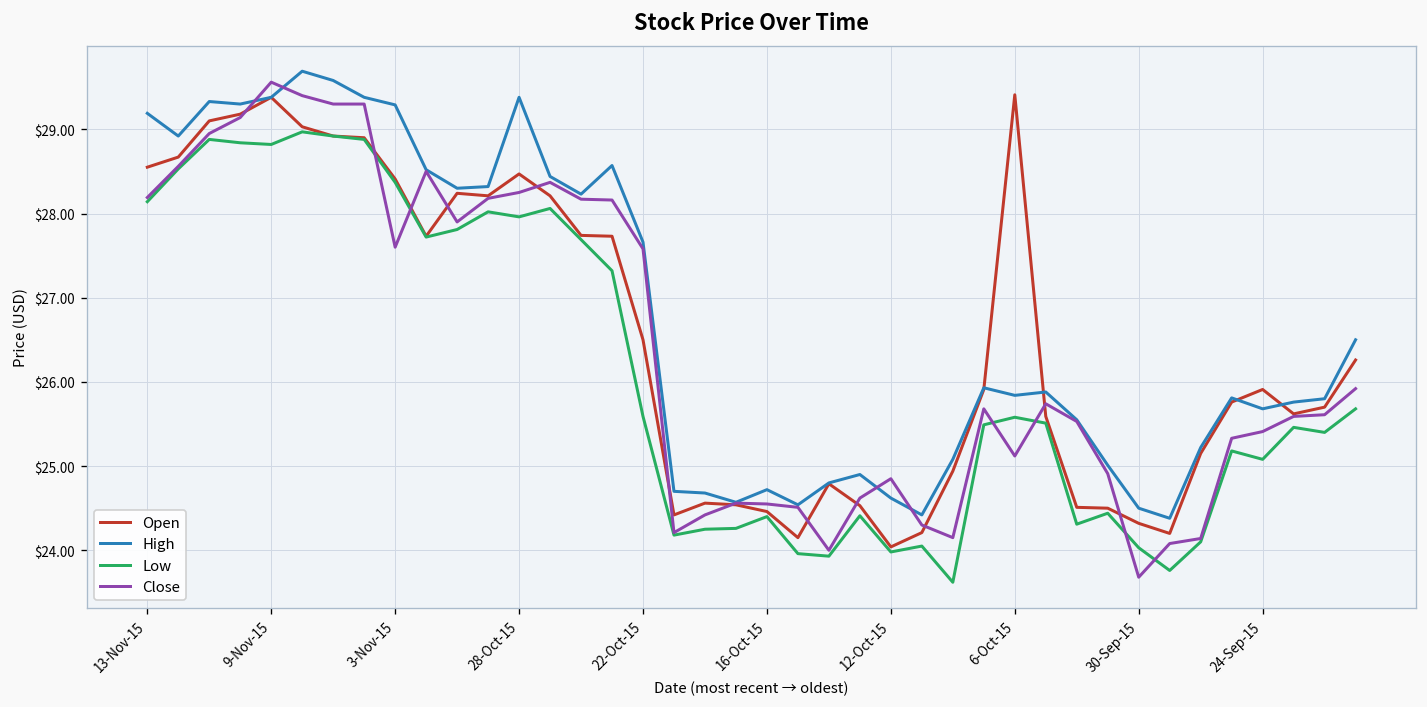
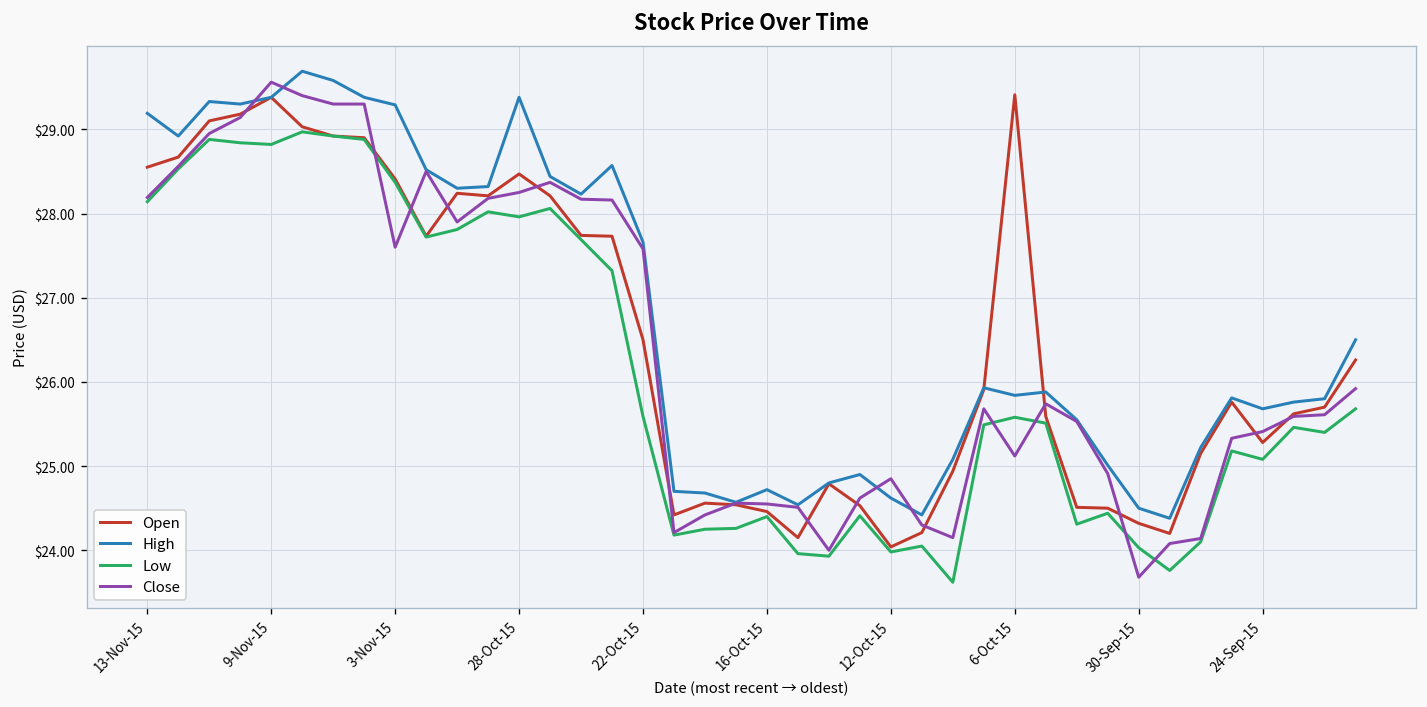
  {
    "Open": {
      "13-Nov-15": "$28.6",
      "3-Nov-15": "$28.4",
      "28-Oct-15": "$28.5",
      "22-Oct-15": "$26.5",
      "16-Oct-15": "$24.5",
      "12-Oct-15": "$24.0",
      "6-Oct-15": "$29.4",
      "30-Sep-15": "$24.3",
-     "24-Sep-15": "$25.9"
+     "24-Sep-15": "$25.3"
    },
    "High": {
      "13-Nov-15": "$29.2",
      "3-Nov-15": "$29.3",
      "28-Oct-15": "$29.4",
      "22-Oct-15": "$27.7",
      "16-Oct-15": "$24.7",
      "12-Oct-15": "$24.6",
      "6-Oct-15": "$25.8",
      "30-Sep-15": "$24.5",
      "24-Sep-15": "$25.7"
    },
    "Low": {
      "13-Nov-15": "$28.1",
      "9-Nov-15": "$28.8",
      "3-Nov-15": "$28.4",
      "28-Oct-15": "$28.0",
      "22-Oct-15": "$25.6",
      "16-Oct-15": "$24.4",
      "12-Oct-15": "$24.0",
      "6-Oct-15": "$25.6",
      "30-Sep-15": "$24.0",
      "24-Sep-15": "$25.1"
    },
    "Close": {
      "13-Nov-15": "$28.2",
      "9-Nov-15": "$29.6",
      "3-Nov-15": "$27.6",
      "28-Oct-15": "$28.3",
      "22-Oct-15": "$27.6",
      "16-Oct-15": "$24.6",
      "12-Oct-15": "$24.9",
      "6-Oct-15": "$25.1",
      "30-Sep-15": "$23.7",
      "24-Sep-15": "$25.4"
    }
  }
